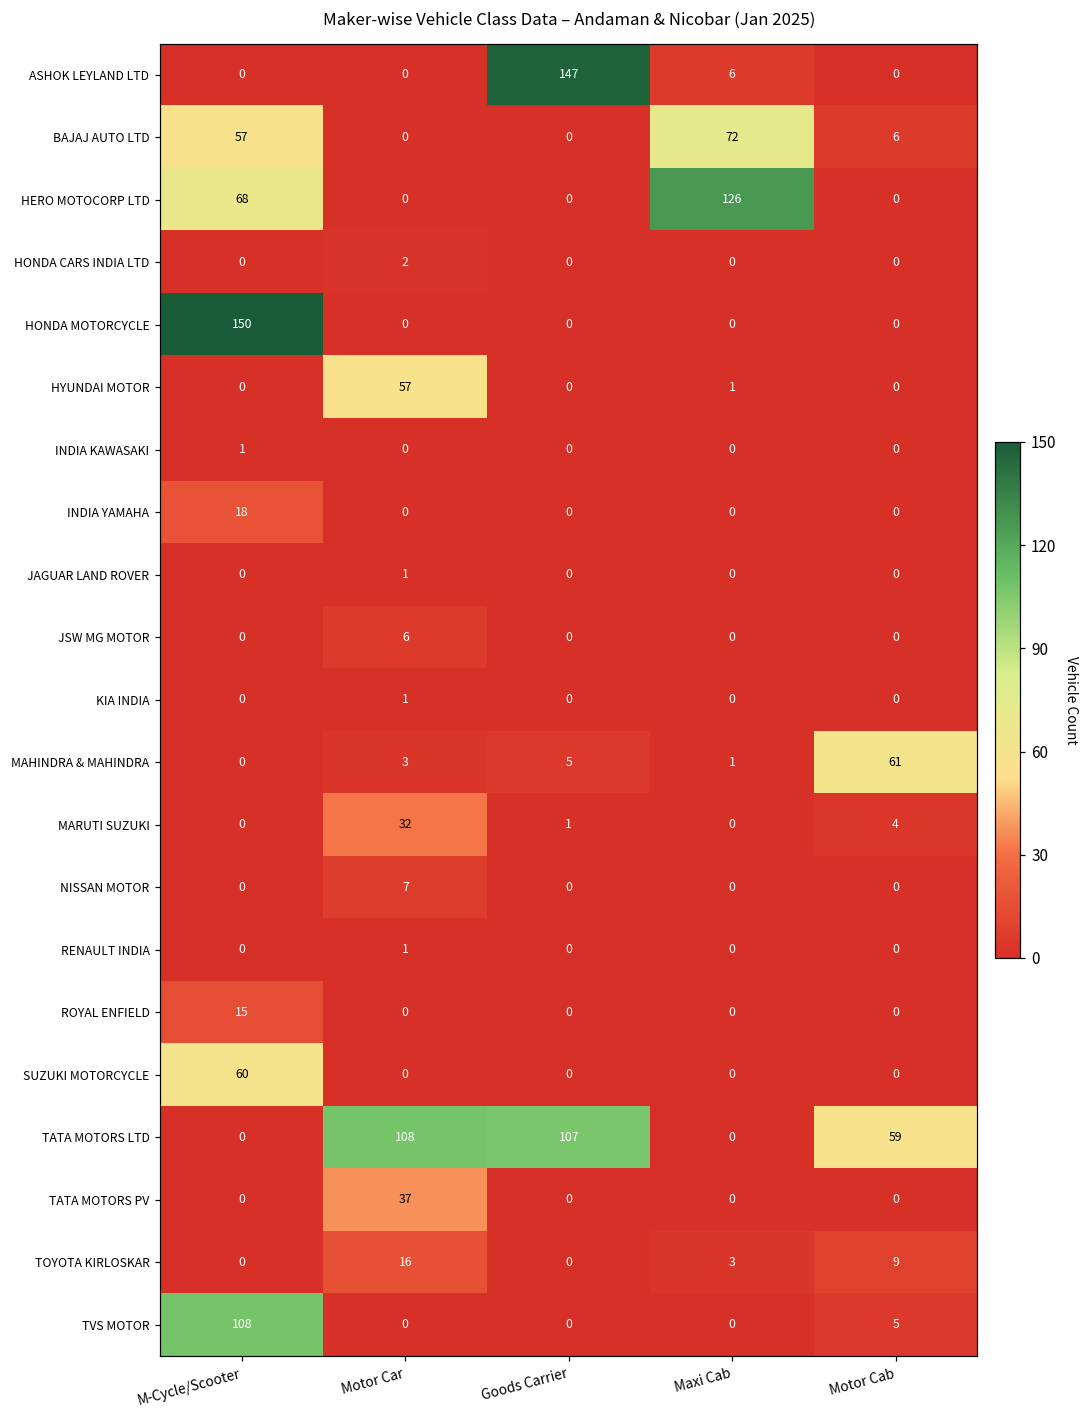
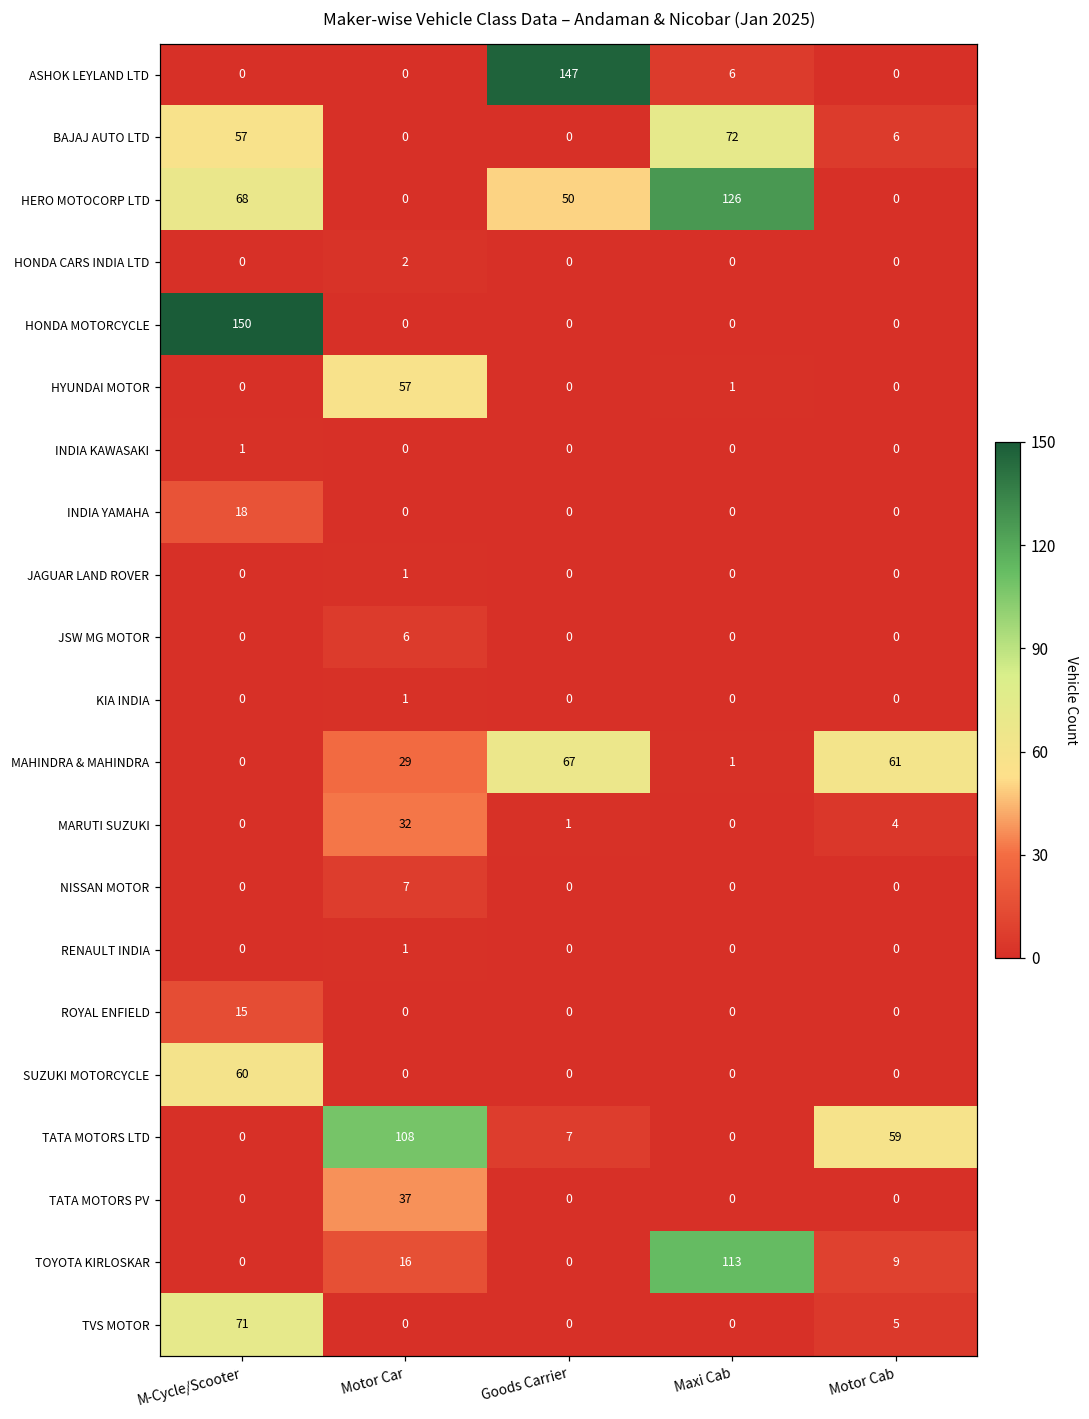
  {
    "ASHOK LEYLAND LTD": {
      "M-Cycle/Scooter": 0,
      "Motor Car": 0,
      "Goods Carrier": 147,
      "Maxi Cab": 6,
      "Motor Cab": 0
    },
    "BAJAJ AUTO LTD": {
      "M-Cycle/Scooter": 57,
      "Motor Car": 0,
      "Goods Carrier": 0,
      "Maxi Cab": 72,
      "Motor Cab": 6
    },
    "HERO MOTOCORP LTD": {
      "M-Cycle/Scooter": 68,
      "Motor Car": 0,
-     "Goods Carrier": 0,
+     "Goods Carrier": 50,
      "Maxi Cab": 126,
      "Motor Cab": 0
    },
    "HONDA CARS INDIA LTD": {
      "M-Cycle/Scooter": 0,
      "Motor Car": 2,
      "Goods Carrier": 0,
      "Maxi Cab": 0,
      "Motor Cab": 0
    },
    "HONDA MOTORCYCLE": {
      "M-Cycle/Scooter": 150,
      "Motor Car": 0,
      "Goods Carrier": 0,
      "Maxi Cab": 0,
      "Motor Cab": 0
    },
    "HYUNDAI MOTOR": {
      "M-Cycle/Scooter": 0,
      "Motor Car": 57,
      "Goods Carrier": 0,
      "Maxi Cab": 1,
      "Motor Cab": 0
    },
    "INDIA KAWASAKI": {
      "M-Cycle/Scooter": 1,
      "Motor Car": 0,
      "Goods Carrier": 0,
      "Maxi Cab": 0,
      "Motor Cab": 0
    },
    "INDIA YAMAHA": {
      "M-Cycle/Scooter": 18,
      "Motor Car": 0,
      "Goods Carrier": 0,
      "Maxi Cab": 0,
      "Motor Cab": 0
    },
    "JAGUAR LAND ROVER": {
      "M-Cycle/Scooter": 0,
      "Motor Car": 1,
      "Goods Carrier": 0,
      "Maxi Cab": 0,
      "Motor Cab": 0
    },
    "JSW MG MOTOR": {
      "M-Cycle/Scooter": 0,
      "Motor Car": 6,
      "Goods Carrier": 0,
      "Maxi Cab": 0,
      "Motor Cab": 0
    },
    "KIA INDIA": {
      "M-Cycle/Scooter": 0,
      "Motor Car": 1,
      "Goods Carrier": 0,
      "Maxi Cab": 0,
      "Motor Cab": 0
    },
    "MAHINDRA & MAHINDRA": {
      "M-Cycle/Scooter": 0,
-     "Motor Car": 3,
-     "Goods Carrier": 5,
+     "Motor Car": 29,
+     "Goods Carrier": 67,
      "Maxi Cab": 1,
      "Motor Cab": 61
    },
    "MARUTI SUZUKI": {
      "M-Cycle/Scooter": 0,
      "Motor Car": 32,
      "Goods Carrier": 1,
      "Maxi Cab": 0,
      "Motor Cab": 4
    },
    "NISSAN MOTOR": {
      "M-Cycle/Scooter": 0,
      "Motor Car": 7,
      "Goods Carrier": 0,
      "Maxi Cab": 0,
      "Motor Cab": 0
    },
    "RENAULT INDIA": {
      "M-Cycle/Scooter": 0,
      "Motor Car": 1,
      "Goods Carrier": 0,
      "Maxi Cab": 0,
      "Motor Cab": 0
    },
    "ROYAL ENFIELD": {
      "M-Cycle/Scooter": 15,
      "Motor Car": 0,
      "Goods Carrier": 0,
      "Maxi Cab": 0,
      "Motor Cab": 0
    },
    "SUZUKI MOTORCYCLE": {
      "M-Cycle/Scooter": 60,
      "Motor Car": 0,
      "Goods Carrier": 0,
      "Maxi Cab": 0,
      "Motor Cab": 0
    },
    "TATA MOTORS LTD": {
      "M-Cycle/Scooter": 0,
      "Motor Car": 108,
-     "Goods Carrier": 107,
+     "Goods Carrier": 7,
      "Maxi Cab": 0,
      "Motor Cab": 59
    },
    "TATA MOTORS PV": {
      "M-Cycle/Scooter": 0,
      "Motor Car": 37,
      "Goods Carrier": 0,
      "Maxi Cab": 0,
      "Motor Cab": 0
    },
    "TOYOTA KIRLOSKAR": {
      "M-Cycle/Scooter": 0,
      "Motor Car": 16,
      "Goods Carrier": 0,
-     "Maxi Cab": 3,
+     "Maxi Cab": 113,
      "Motor Cab": 9
    },
    "TVS MOTOR": {
-     "M-Cycle/Scooter": 108,
+     "M-Cycle/Scooter": 71,
      "Motor Car": 0,
      "Goods Carrier": 0,
      "Maxi Cab": 0,
      "Motor Cab": 5
    }
  }
